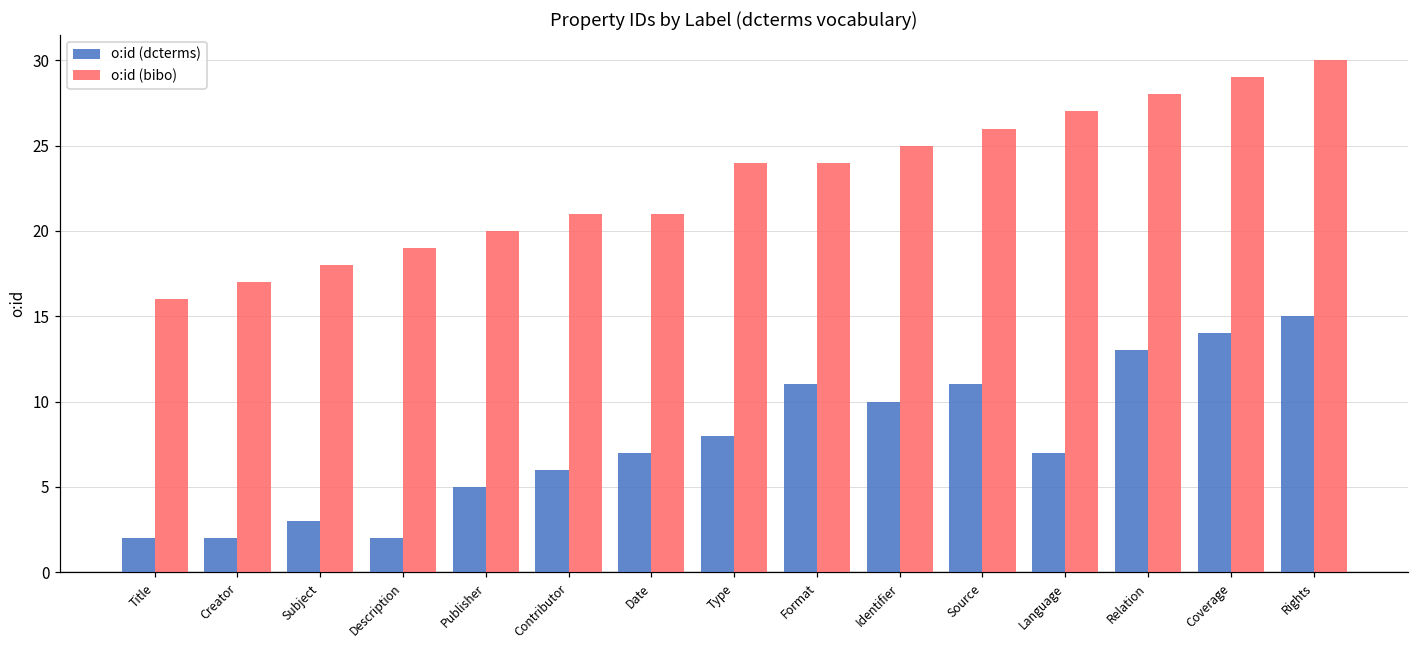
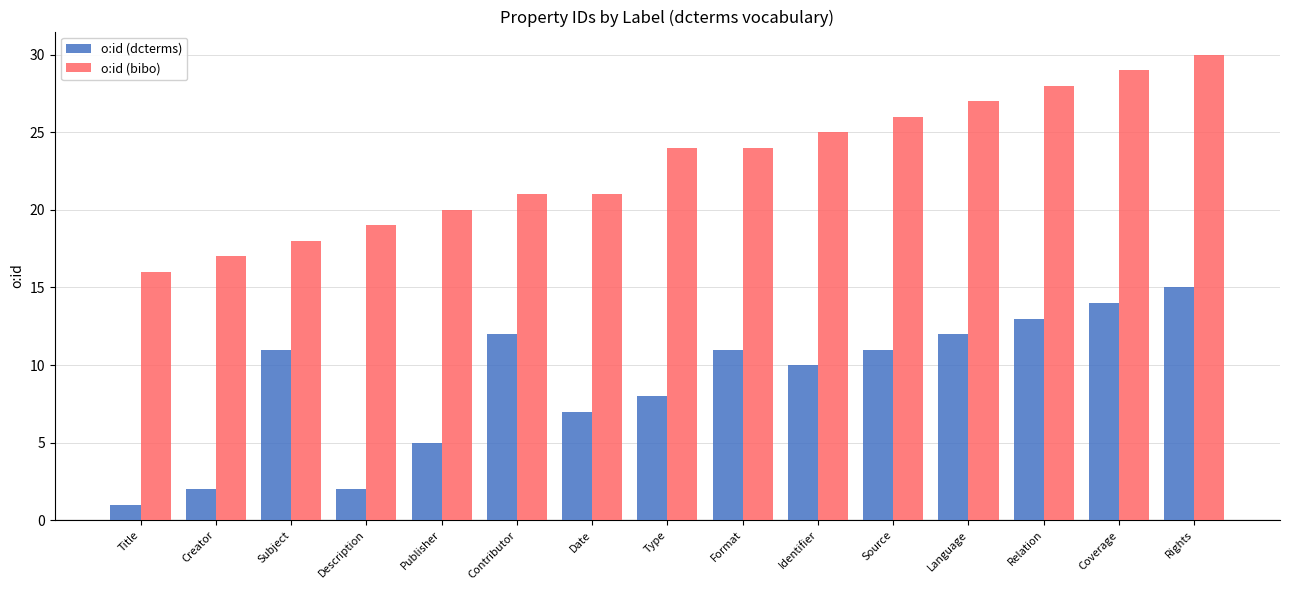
  {
    "o:id (dcterms)": {
-     "Title": 2,
+     "Title": 1,
      "Creator": 2,
-     "Subject": 3,
+     "Subject": 11,
      "Description": 2,
      "Publisher": 5,
-     "Contributor": 6,
+     "Contributor": 12,
      "Date": 7,
      "Type": 8,
      "Format": 11,
      "Identifier": 10,
      "Source": 11,
-     "Language": 7,
+     "Language": 12,
      "Relation": 13,
      "Coverage": 14,
      "Rights": 15
    },
    "o:id (bibo)": {
      "Title": 16,
      "Creator": 17,
      "Subject": 18,
      "Description": 19,
      "Publisher": 20,
      "Contributor": 21,
      "Date": 21,
      "Type": 24,
      "Format": 24,
      "Identifier": 25,
      "Source": 26,
      "Language": 27,
      "Relation": 28,
      "Coverage": 29,
      "Rights": 30
    }
  }
